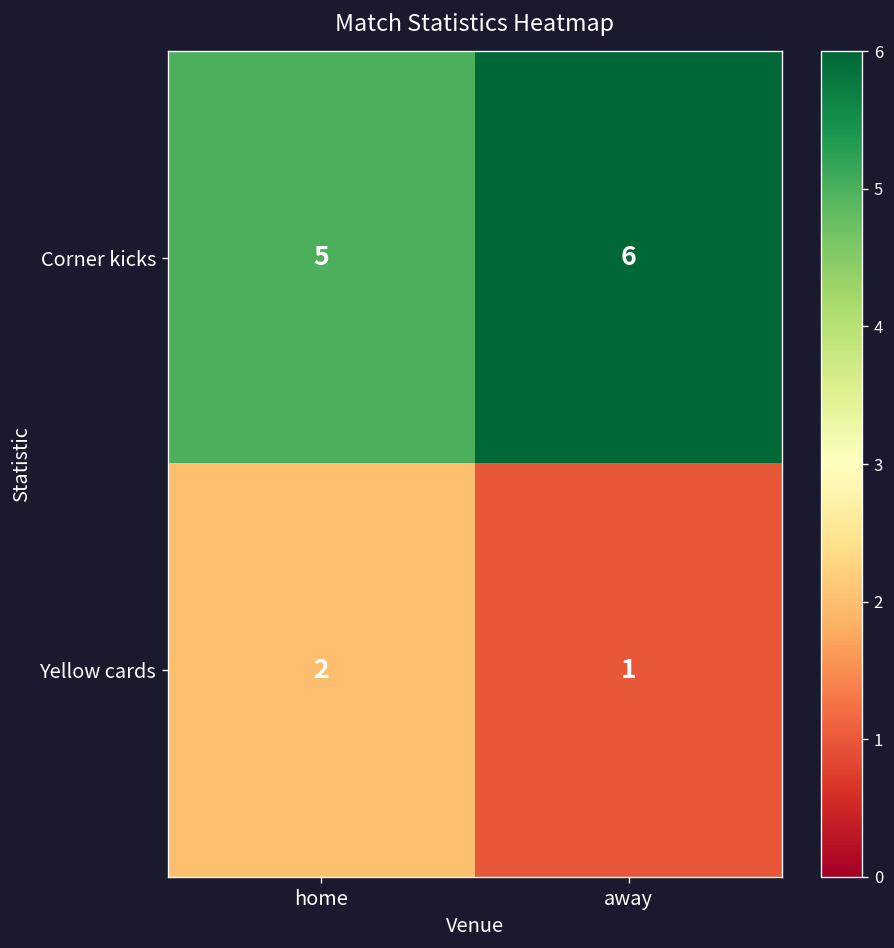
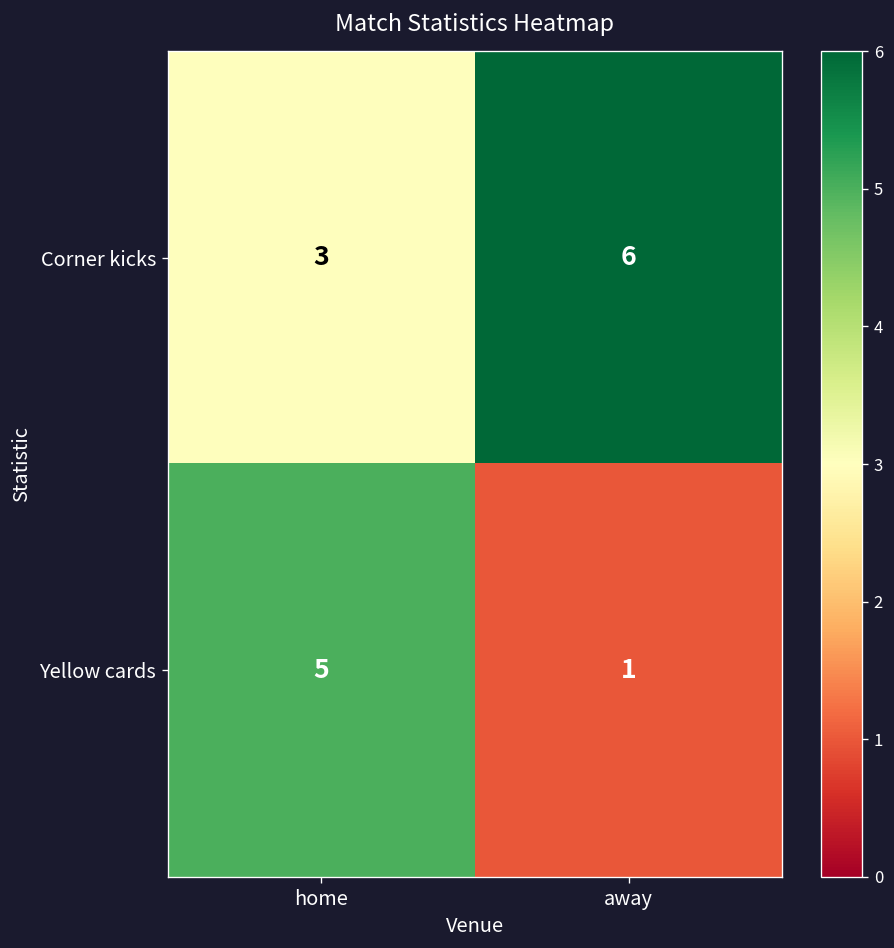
  {
    "Corner kicks": {
-     "home": 5,
+     "home": 3,
      "away": 6
    },
    "Yellow cards": {
-     "home": 2,
+     "home": 5,
      "away": 1
    }
  }
